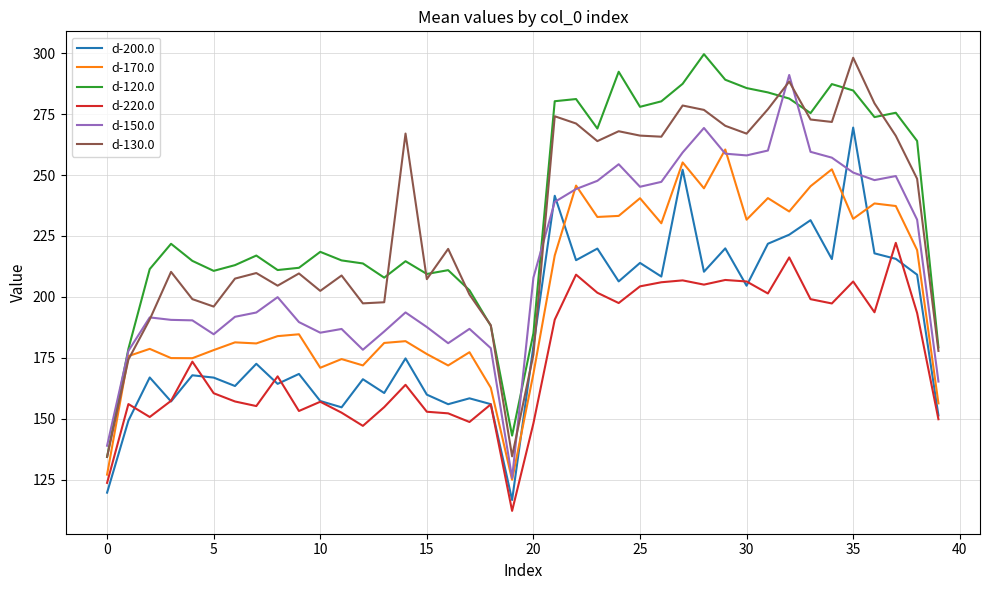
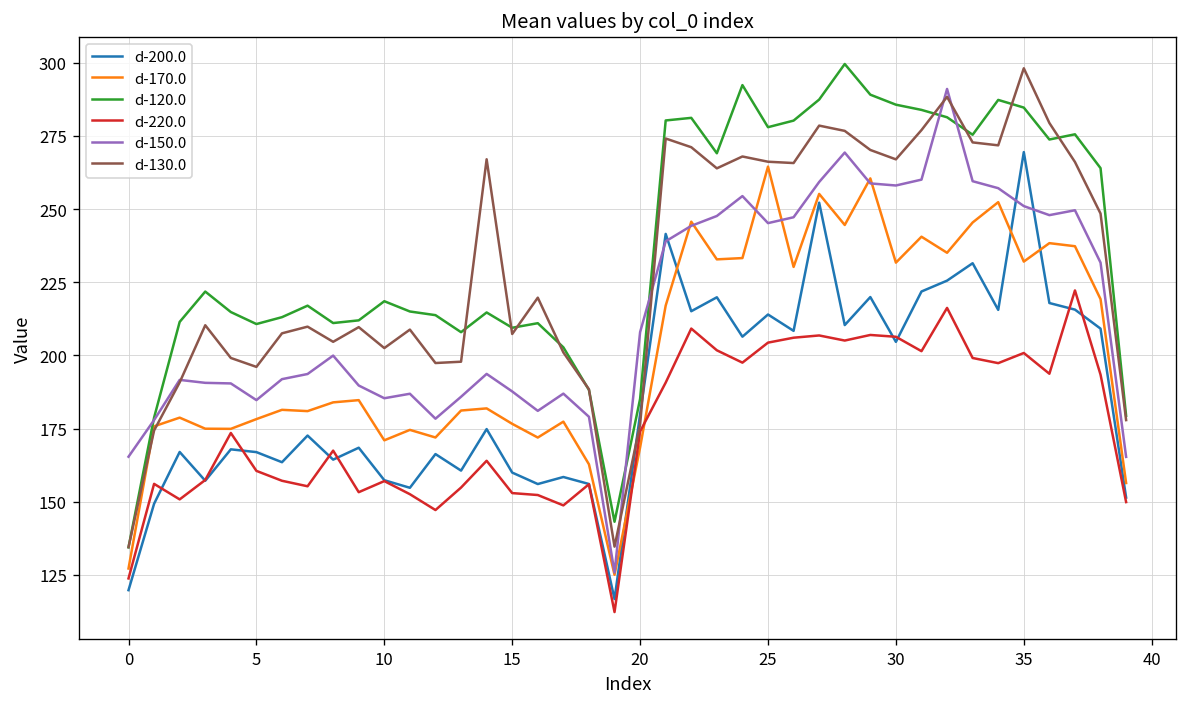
  {
    "d-200.0": {
      "0": 120,
      "5": 167,
      "15": 160,
      "20": 180,
      "25": 214,
      "30": 205,
      "35": 269
    },
    "d-170.0": {
      "0": 127,
      "5": 178,
      "10": 171,
      "15": 177,
      "20": 169,
-     "25": 240,
+     "25": 264,
      "30": 232,
      "35": 232
    },
    "d-120.0": {
      "5": 211,
      "10": 219,
      "15": 209,
      "20": 185,
      "25": 278,
      "30": 286,
      "35": 285
    },
    "d-220.0": {
      "0": 124,
      "5": 161,
      "15": 153,
-     "20": 148,
+     "20": 174,
      "25": 204,
      "30": 206,
-     "35": 206
+     "35": 201
    },
    "d-150.0": {
-     "0": 139,
+     "0": 165,
      "5": 185,
      "10": 185,
      "15": 188,
      "20": 208,
      "25": 245,
      "30": 258,
      "35": 251
    },
    "d-130.0": {
      "5": 196,
      "10": 202,
      "15": 207,
      "20": 176,
      "25": 266,
      "30": 267,
      "35": 298
    }
  }
